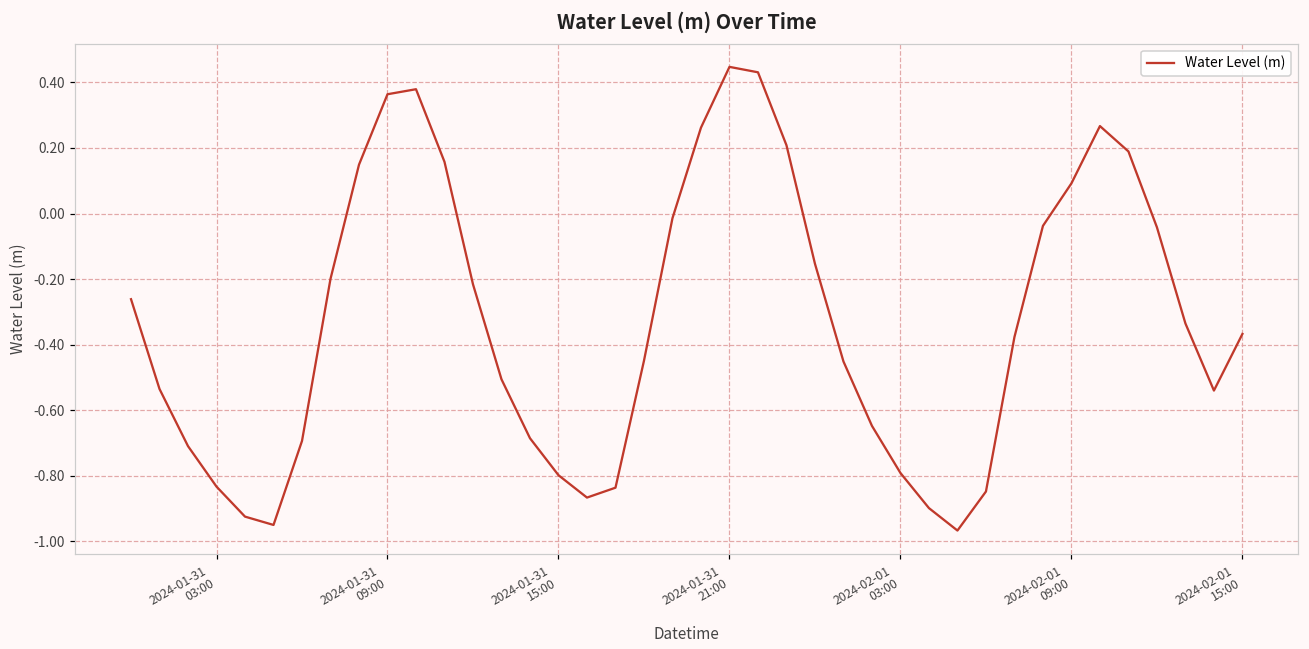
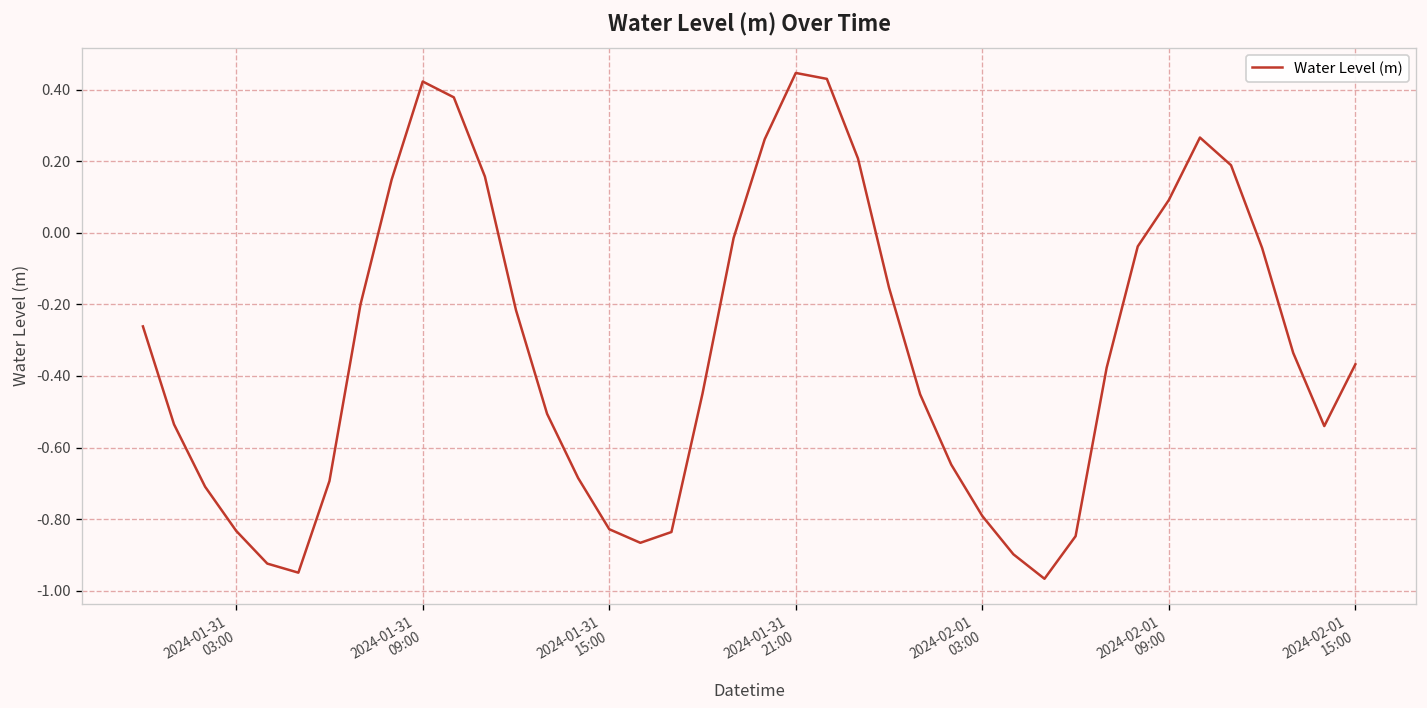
  {
    "2024-01-31 03:00": -0.83,
-   "2024-01-31 09:00": 0.36,
-   "2024-01-31 15:00": -0.80,
+   "2024-01-31 09:00": 0.42,
+   "2024-01-31 15:00": -0.83,
    "2024-01-31 21:00": 0.45,
    "2024-02-01 03:00": -0.79,
    "2024-02-01 09:00": 0.09,
    "2024-02-01 15:00": -0.37
  }
